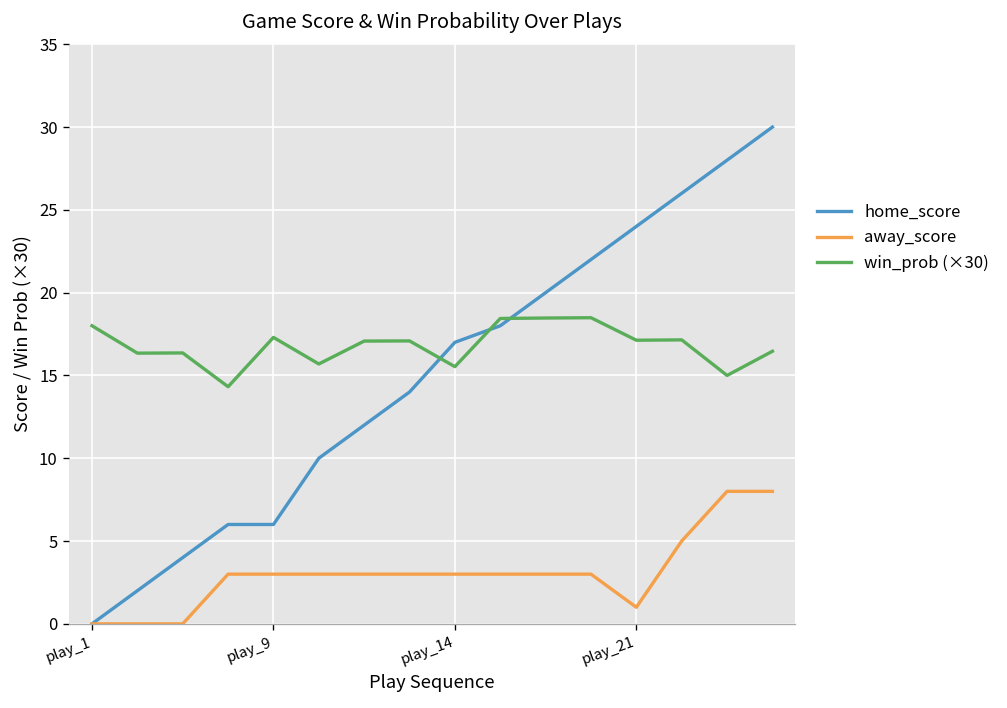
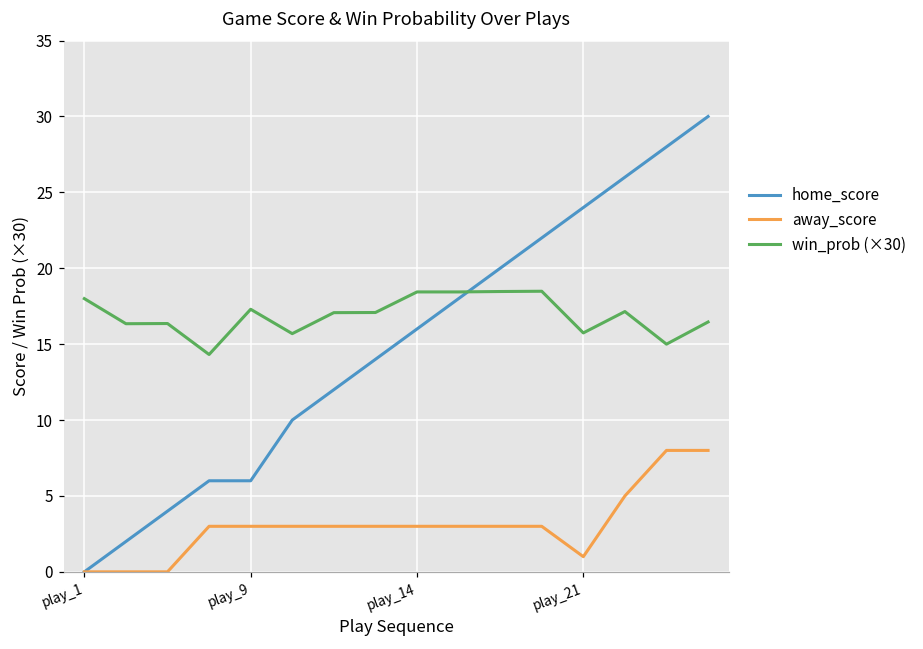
  {
    "home_score": {
      "play_9": 6,
-     "play_14": 17,
+     "play_14": 16,
      "play_21": 24
    },
    "away_score": {
      "play_9": 3.0,
      "play_14": 3.0,
      "play_21": 1.0
    },
    "win_prob (×30)": {
      "play_1": 18.0,
      "play_9": 17.3,
-     "play_14": 15.5,
-     "play_21": 17.1
+     "play_14": 18.4,
+     "play_21": 15.7
    }
  }
